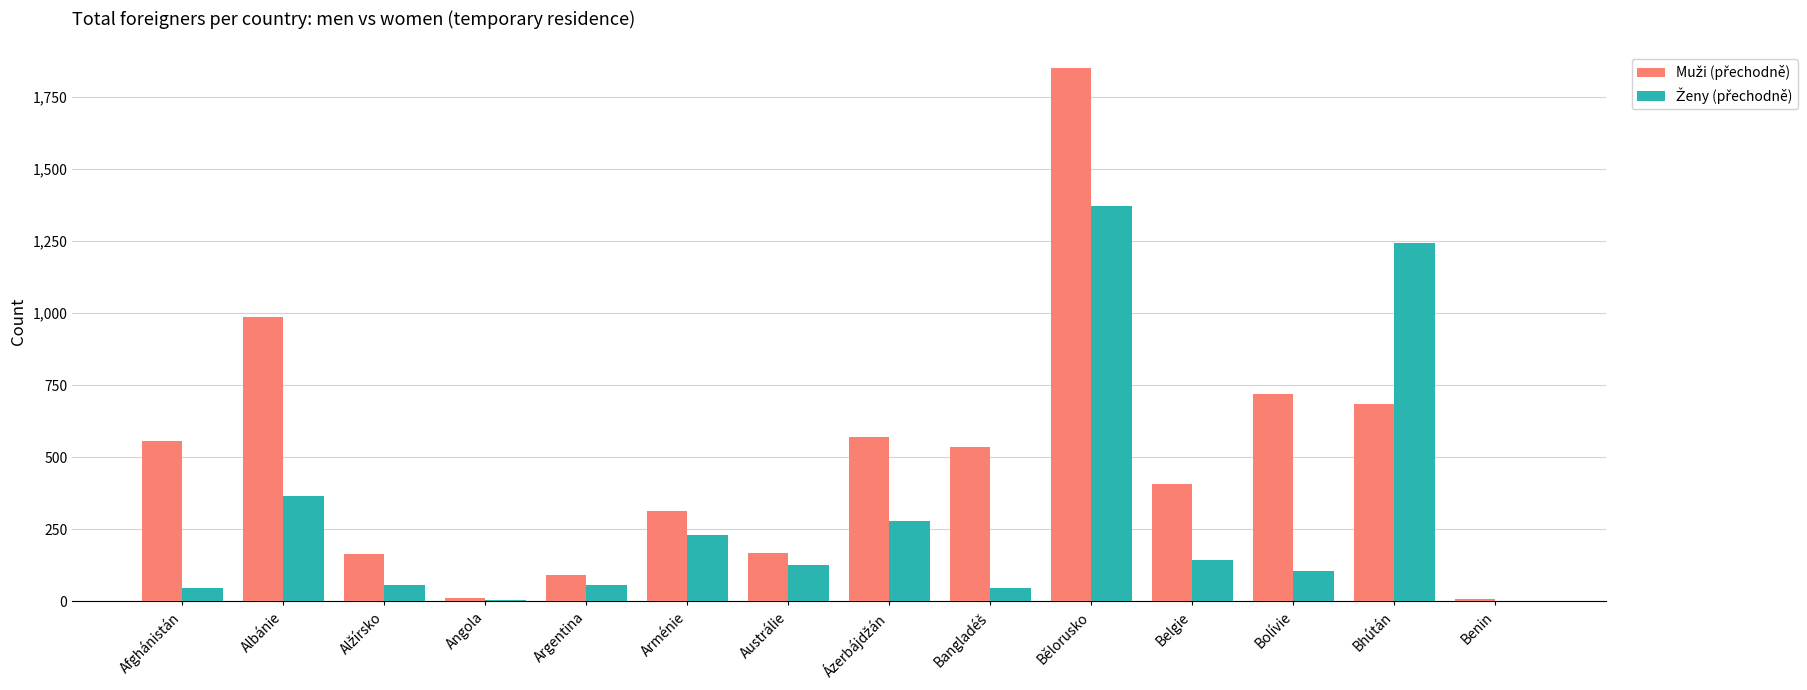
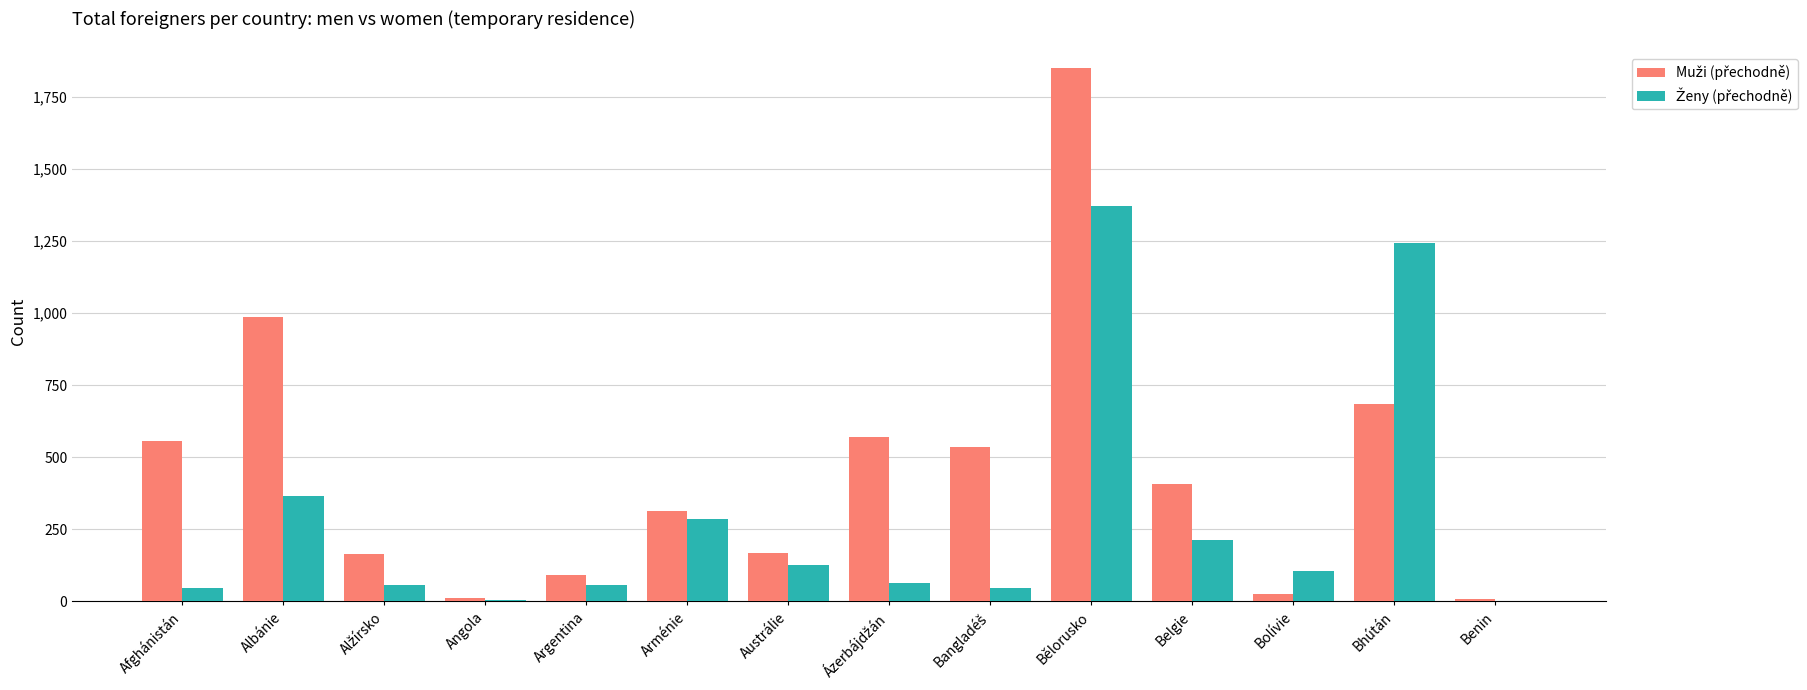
  {
    "Muži (přechodně)": {
      "Afghánistán": "560",
      "Albánie": "990",
      "Alžírsko": "170",
      "Angola": "10",
      "Argentina": "90",
      "Arménie": "310",
      "Austrálie": "170",
      "Ázerbájdžán": "570",
      "Bangladéš": "540",
      "Bělorusko": "1,850",
      "Belgie": "410",
-     "Bolívie": "720",
+     "Bolívie": "30",
      "Bhútán": "690"
    },
    "Ženy (přechodně)": {
      "Afghánistán": "50",
      "Albánie": "370",
      "Alžírsko": "60",
      "Argentina": "60",
-     "Arménie": "230",
+     "Arménie": "280",
      "Austrálie": "130",
-     "Ázerbájdžán": "280",
+     "Ázerbájdžán": "60",
      "Bangladéš": "50",
      "Bělorusko": "1,370",
-     "Belgie": "150",
+     "Belgie": "210",
      "Bolívie": "100",
      "Bhútán": "1,240"
    }
  }
